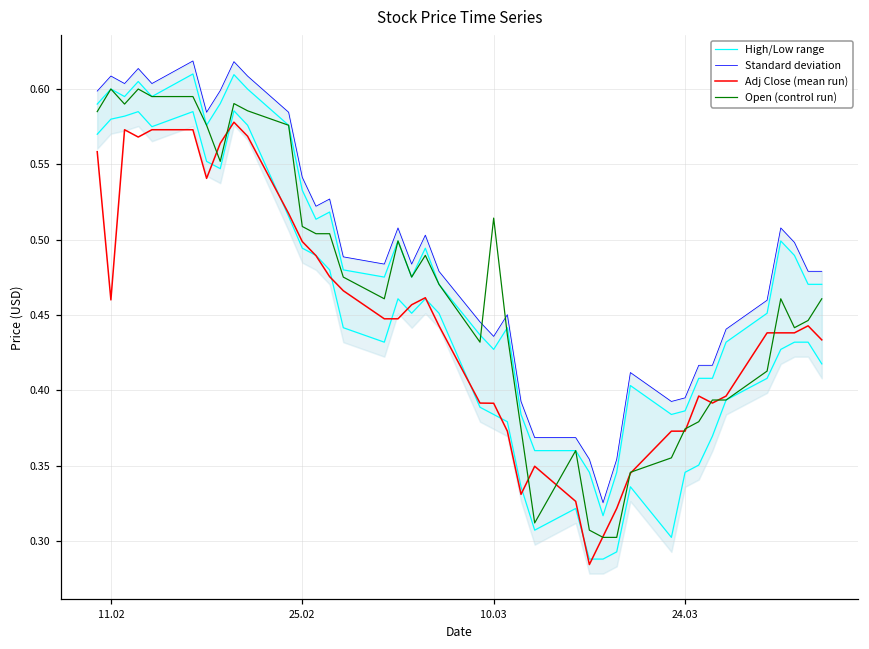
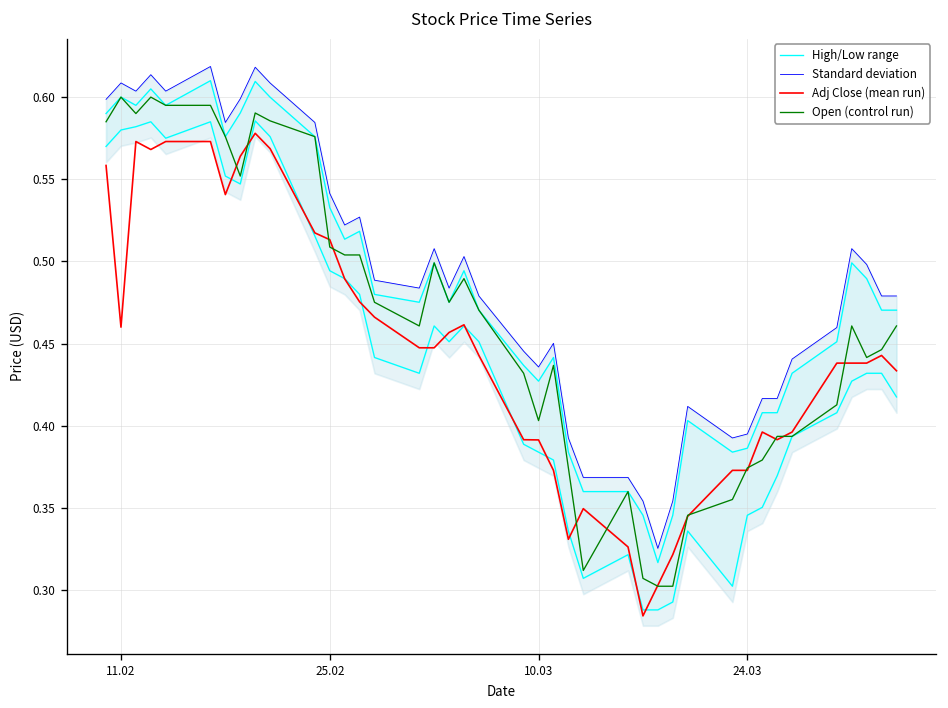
  {
    "Standard deviation": {
      "11.02": 0.609,
      "25.02": 0.541,
      "10.03": 0.436,
      "24.03": 0.395
    },
    "Adj Close (mean run)": {
      "11.02": 0.460,
-     "25.02": 0.499,
+     "25.02": 0.513,
      "10.03": 0.391
    },
    "Open (control run)": {
      "25.02": 0.509,
-     "10.03": 0.514
+     "10.03": 0.403
    }
  }
